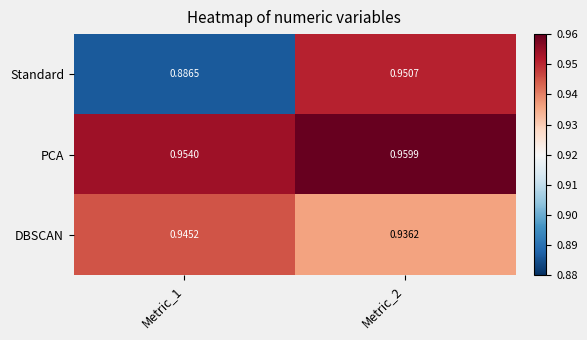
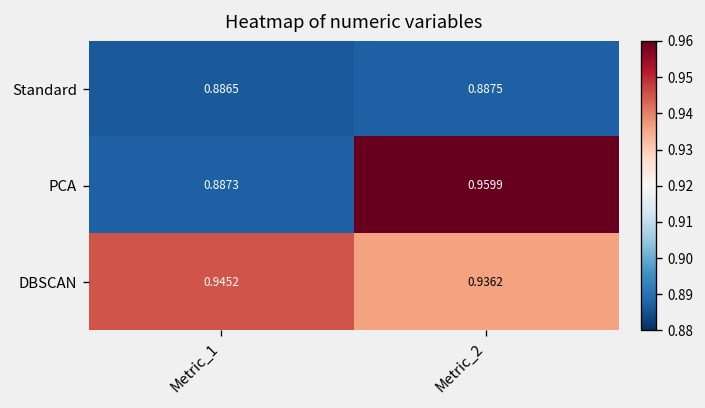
  {
    "Standard": {
      "Metric_1": 0.8865,
-     "Metric_2": 0.9507
+     "Metric_2": 0.8875
    },
    "PCA": {
-     "Metric_1": 0.9540,
+     "Metric_1": 0.8873,
      "Metric_2": 0.9599
    },
    "DBSCAN": {
      "Metric_1": 0.9452,
      "Metric_2": 0.9362
    }
  }
